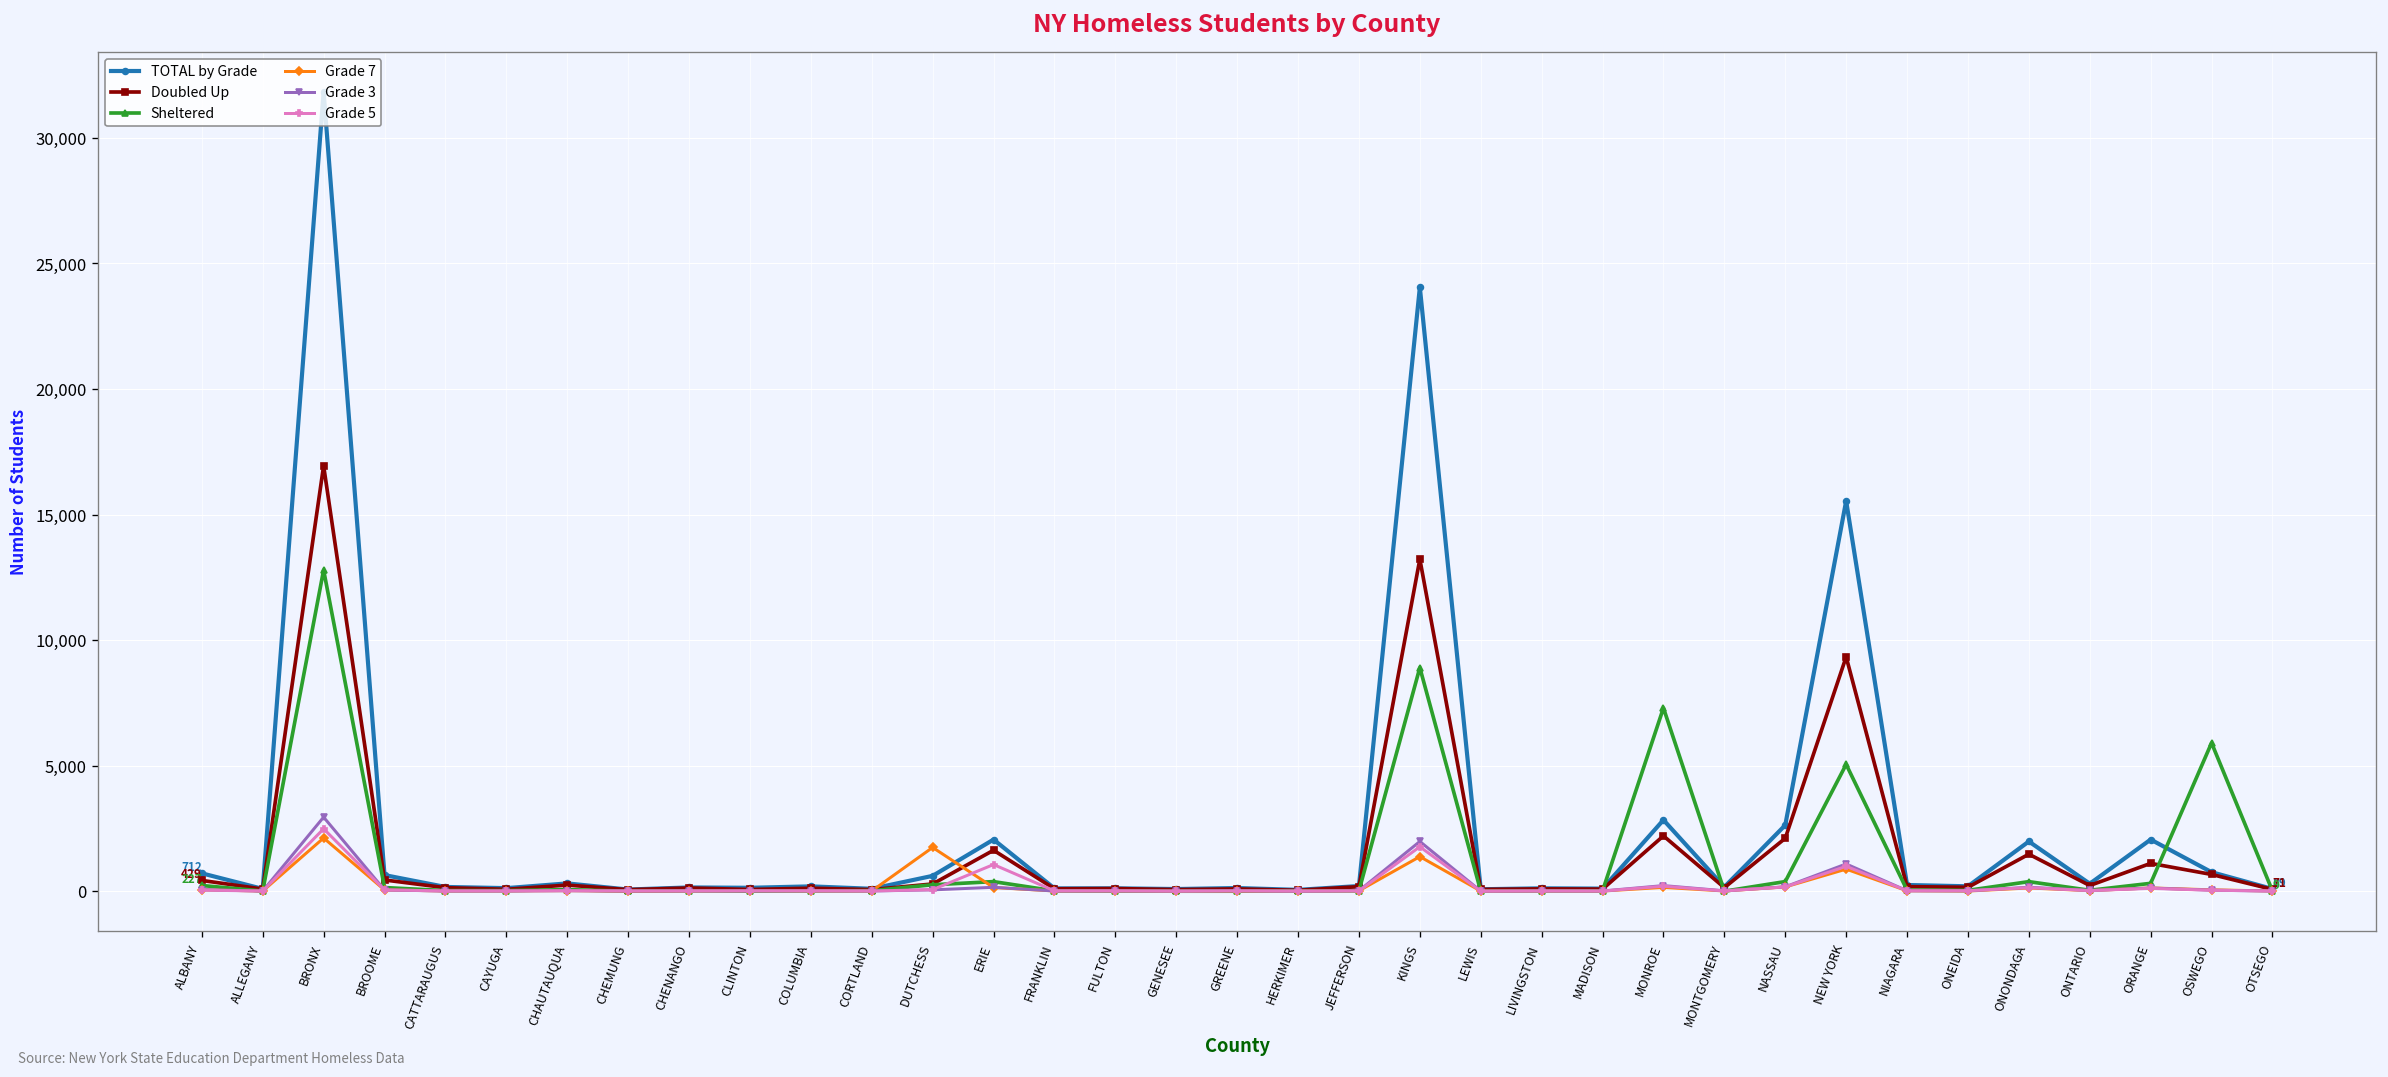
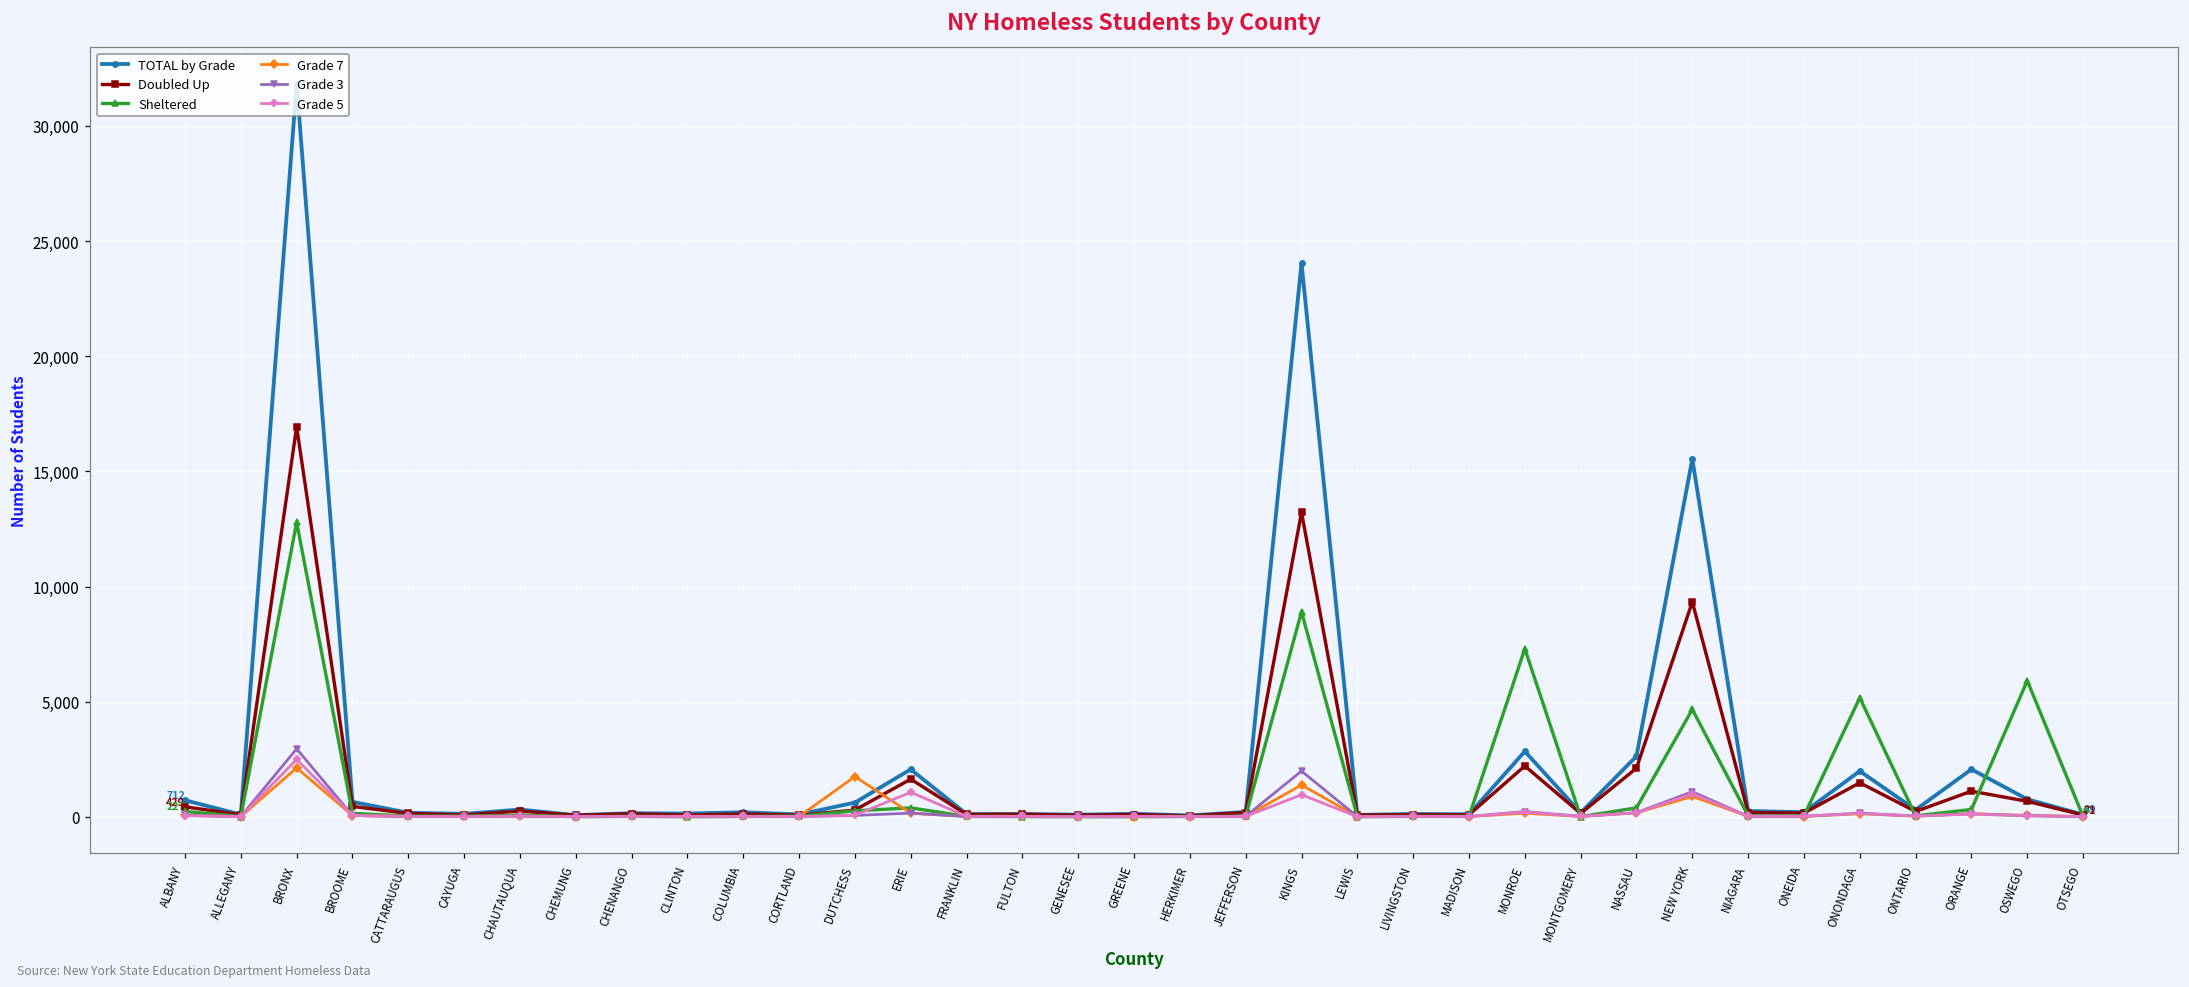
  {
    "TOTAL by Grade": {
      "BROOME": "600",
      "DUTCHESS": "600",
      "ERIE": "2,100",
      "KINGS": "24,100",
      "MONROE": "2,800",
      "NASSAU": "2,600",
      "NEW YORK": "15,500",
      "ONONDAGA": "2,000",
      "ORANGE": "2,100"
    },
    "Doubled Up": {
      "BRONX": "16,900",
      "BROOME": "400",
      "ERIE": "1,600",
      "KINGS": "13,200",
      "MONROE": "2,200",
      "NASSAU": "2,100",
      "NEW YORK": "9,300",
      "ONONDAGA": "1,500",
      "ORANGE": "1,100"
    },
    "Sheltered": {
      "BRONX": "12,800",
      "ERIE": "400",
      "KINGS": "8,900",
      "MONROE": "7,300",
      "NASSAU": "400",
-     "NEW YORK": "5,000",
-     "ONONDAGA": "400",
+     "NEW YORK": "4,700",
+     "ONONDAGA": "5,200",
      "ORANGE": "300",
      "OSWEGO": "5,900"
    },
    "Grade 7": {
      "BRONX": "2,100",
      "DUTCHESS": "1,700",
      "KINGS": "1,400"
    },
    "Grade 3": {
      "BRONX": "2,900",
      "KINGS": "2,000"
    },
    "Grade 5": {
      "BRONX": "2,500",
      "ERIE": "1,100",
-     "KINGS": "1,800"
+     "KINGS": "1,000"
    }
  }
